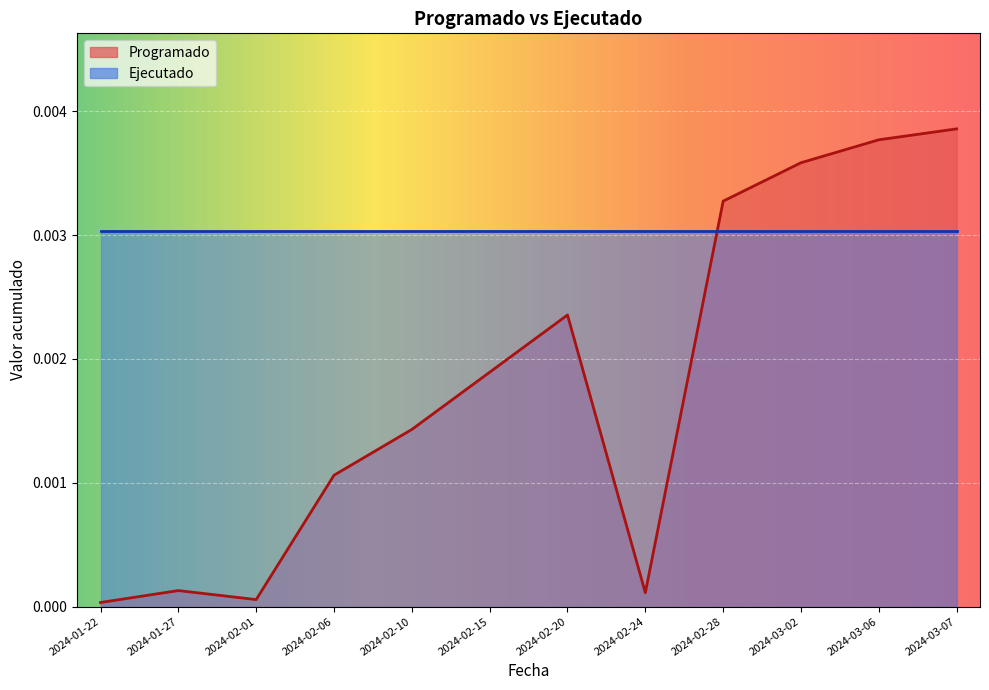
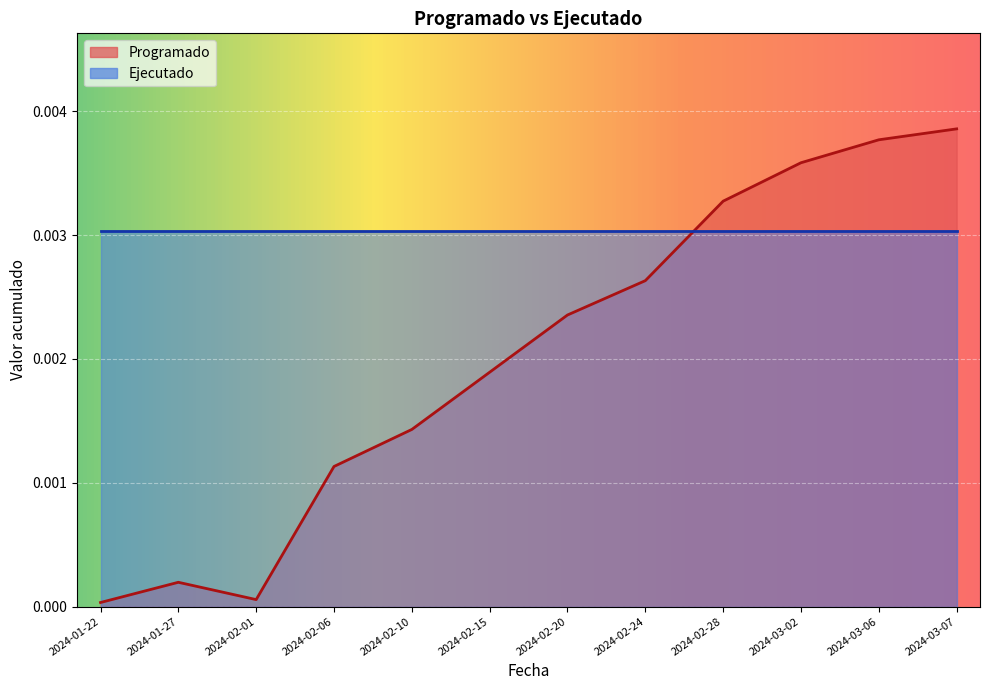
  {
    "Programado": {
      "2024-01-22": 0.00003,
-     "2024-01-27": 0.00013,
+     "2024-01-27": 0.00020,
      "2024-02-01": 0.00006,
-     "2024-02-06": 0.00106,
+     "2024-02-06": 0.00113,
      "2024-02-10": 0.00143,
      "2024-02-15": 0.00189,
      "2024-02-20": 0.00236,
-     "2024-02-24": 0.00011,
+     "2024-02-24": 0.00263,
      "2024-02-28": 0.00328,
      "2024-03-02": 0.00359,
      "2024-03-06": 0.00377,
      "2024-03-07": 0.00386
    },
    "Ejecutado": {
      "2024-01-22": 0.00304,
      "2024-01-27": 0.00304,
      "2024-02-01": 0.00304,
      "2024-02-06": 0.00304,
      "2024-02-10": 0.00304,
      "2024-02-15": 0.00304,
      "2024-02-20": 0.00304,
      "2024-02-24": 0.00304,
      "2024-02-28": 0.00304,
      "2024-03-02": 0.00304,
      "2024-03-06": 0.00304,
      "2024-03-07": 0.00304
    }
  }
